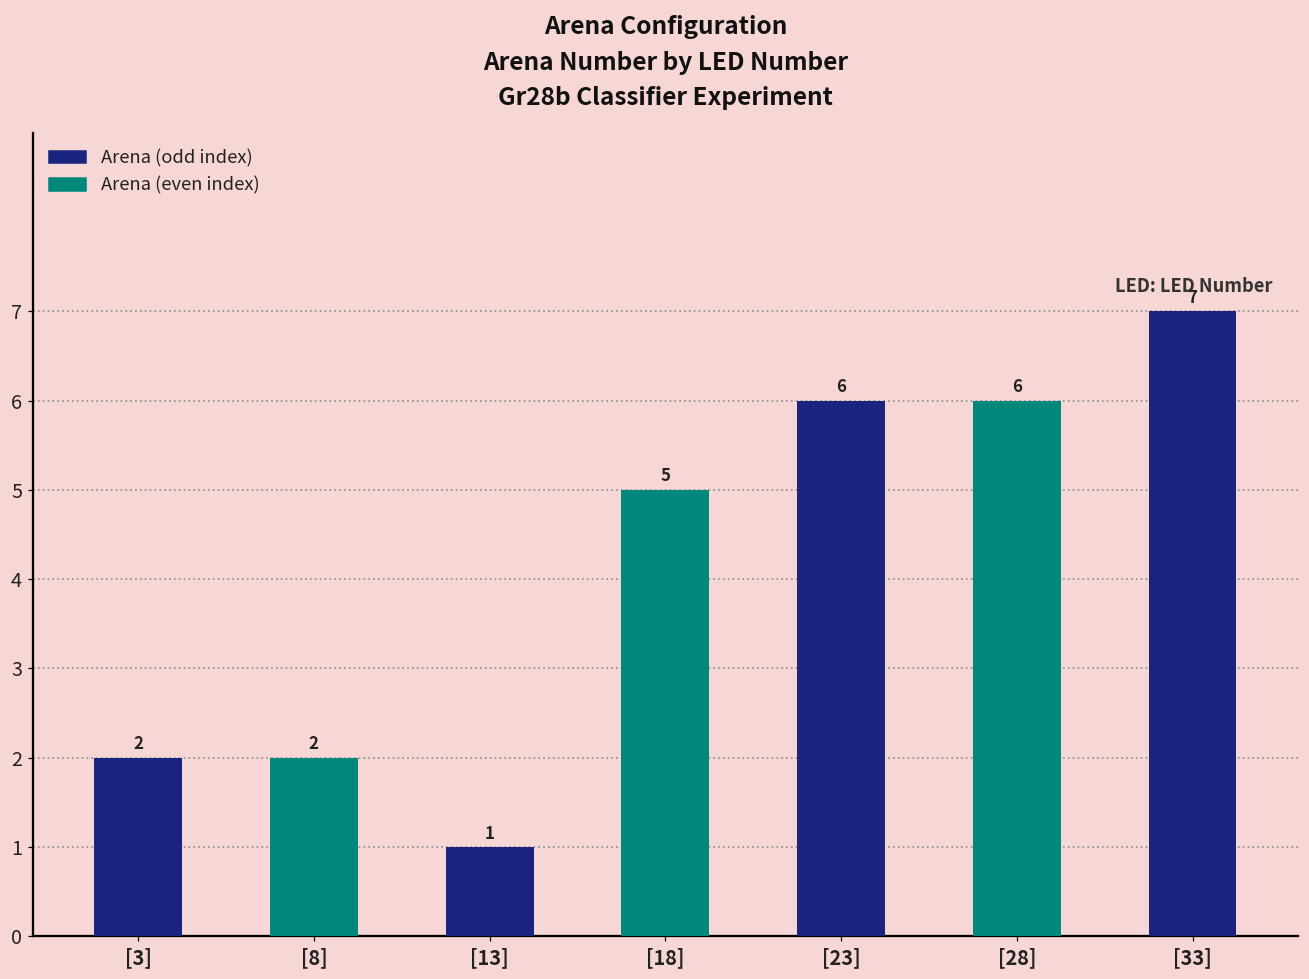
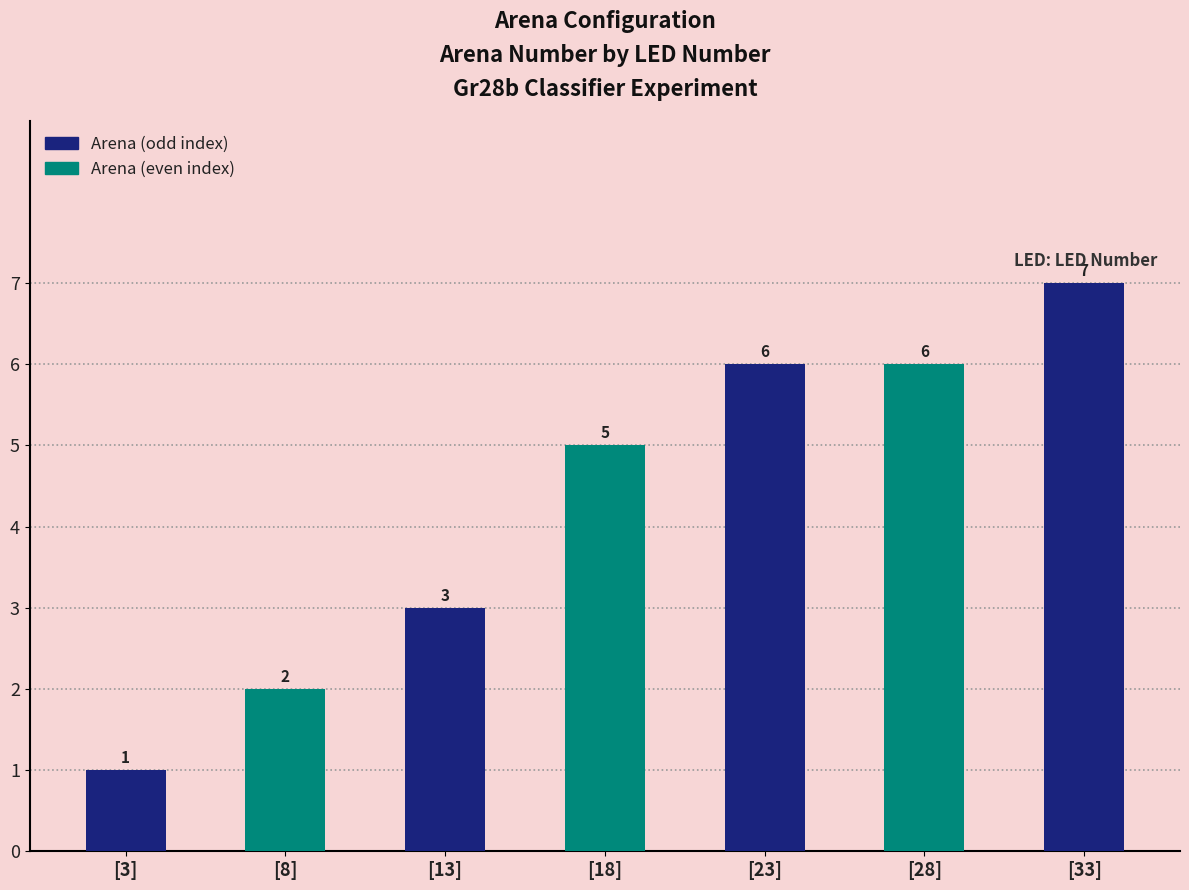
  {
-   "[3]": 2,
+   "[3]": 1,
    "[8]": 2,
-   "[13]": 1,
+   "[13]": 3,
    "[18]": 5,
    "[23]": 6,
    "[28]": 6
  }
